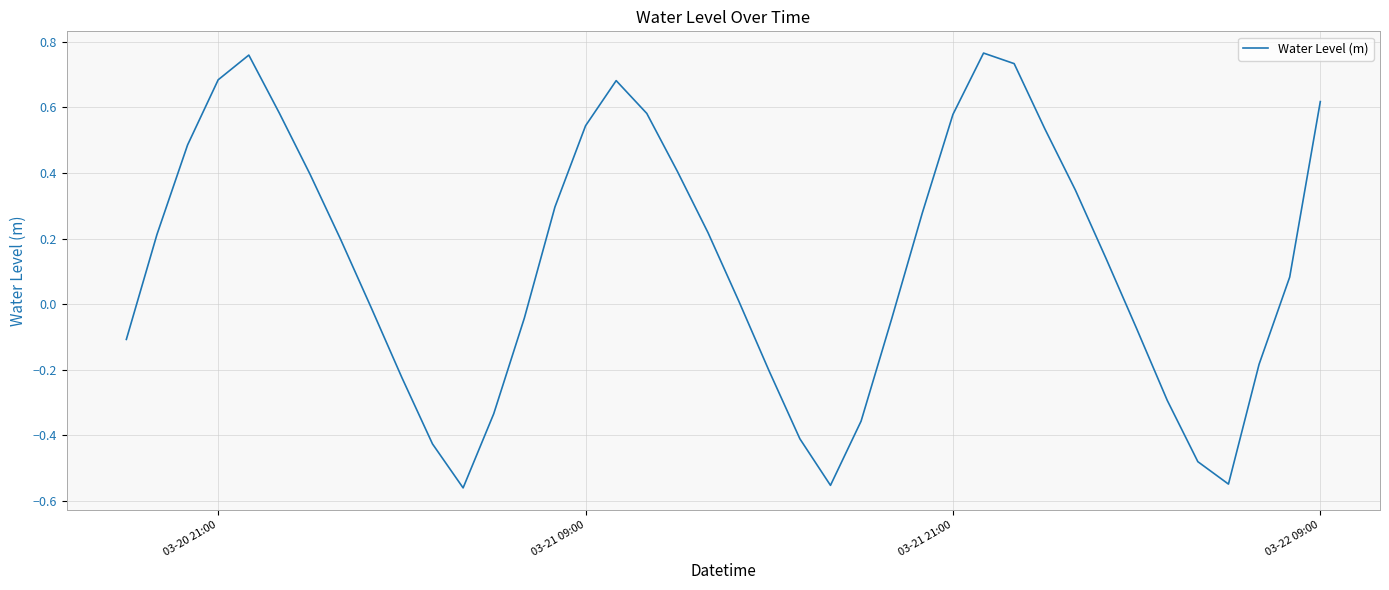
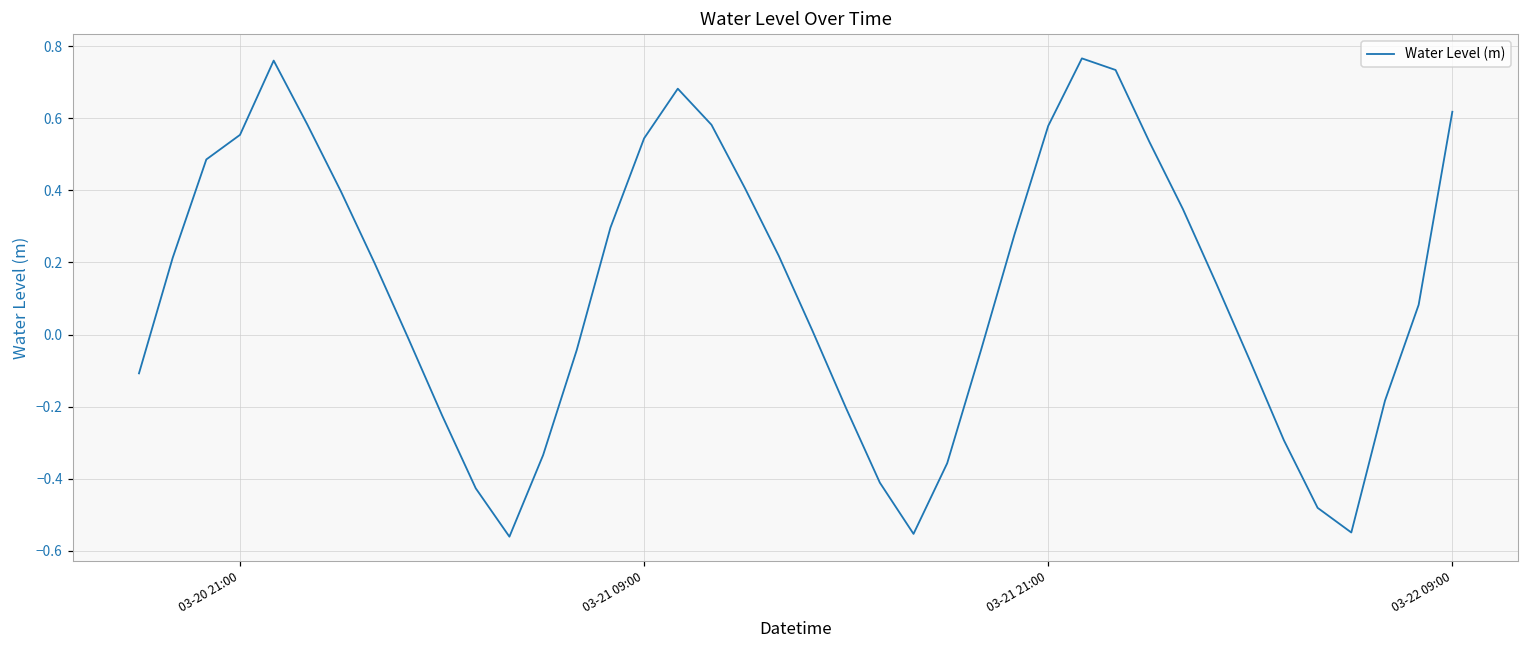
  {
-   "03-20 21:00": 0.68,
+   "03-20 21:00": 0.55,
    "03-21 09:00": 0.54,
    "03-21 21:00": 0.58,
    "03-22 09:00": 0.62
  }
